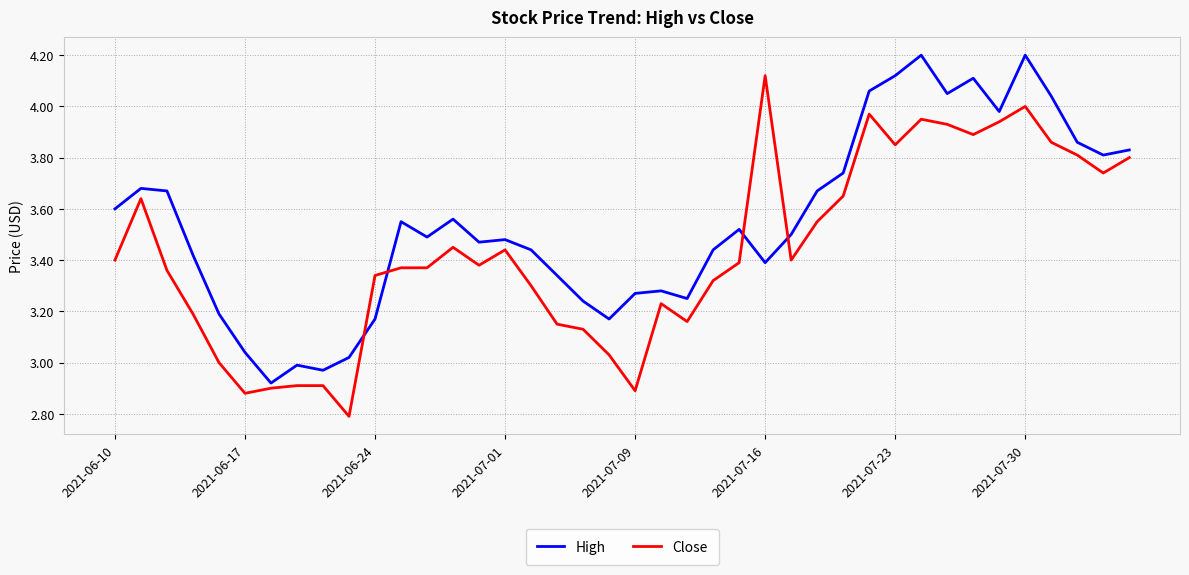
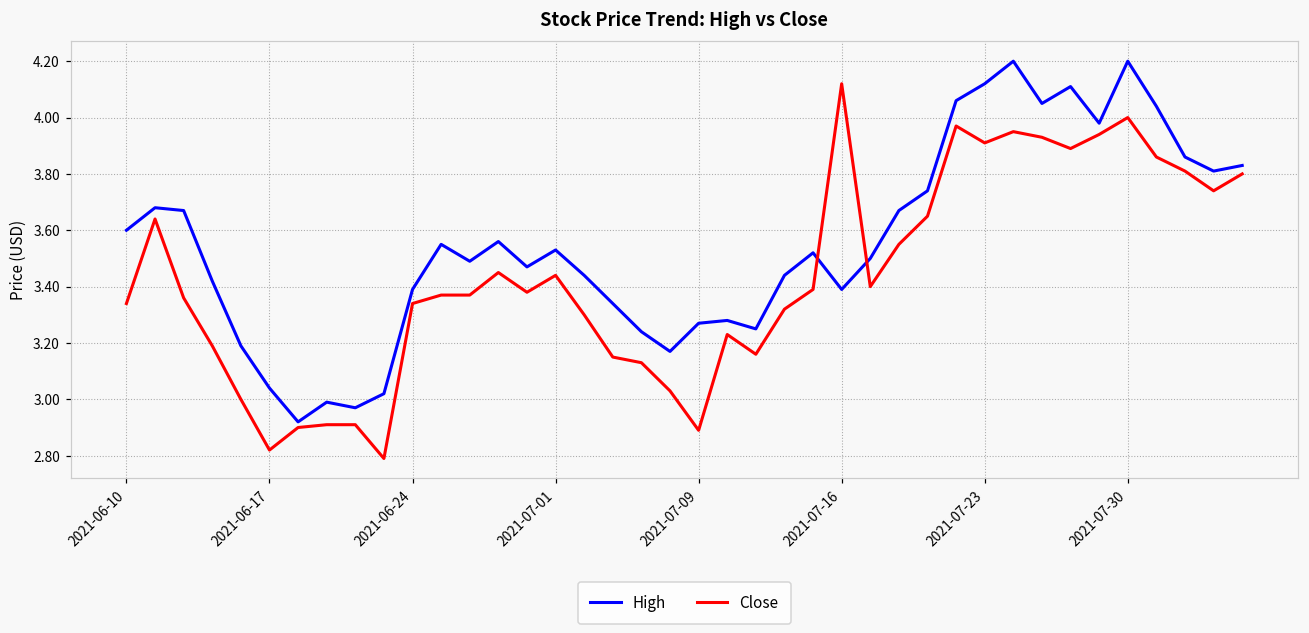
  {
    "High": {
      "2021-06-10": 3.60,
      "2021-06-17": 3.04,
-     "2021-06-24": 3.17,
-     "2021-07-01": 3.48,
+     "2021-06-24": 3.39,
+     "2021-07-01": 3.53,
      "2021-07-09": 3.27,
      "2021-07-16": 3.39,
      "2021-07-23": 4.12,
      "2021-07-30": 4.20
    },
    "Close": {
-     "2021-06-10": 3.40,
-     "2021-06-17": 2.88,
+     "2021-06-10": 3.34,
+     "2021-06-17": 2.82,
      "2021-06-24": 3.34,
      "2021-07-01": 3.44,
      "2021-07-09": 2.89,
      "2021-07-16": 4.12,
-     "2021-07-23": 3.85,
+     "2021-07-23": 3.91,
      "2021-07-30": 4.00
    }
  }
